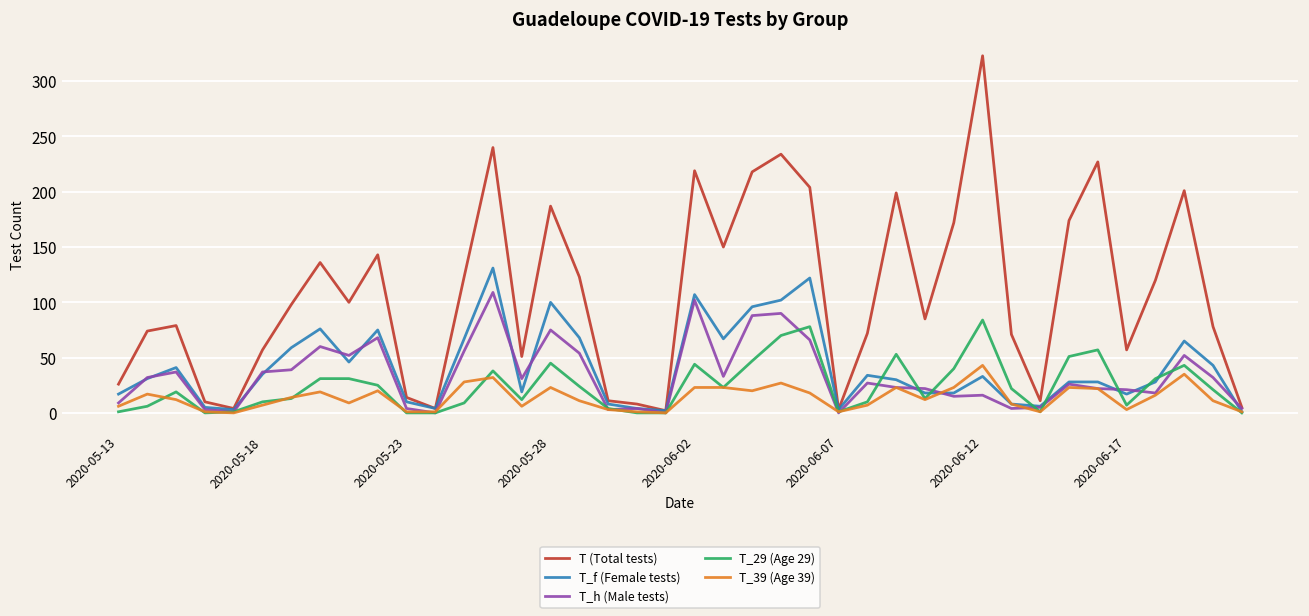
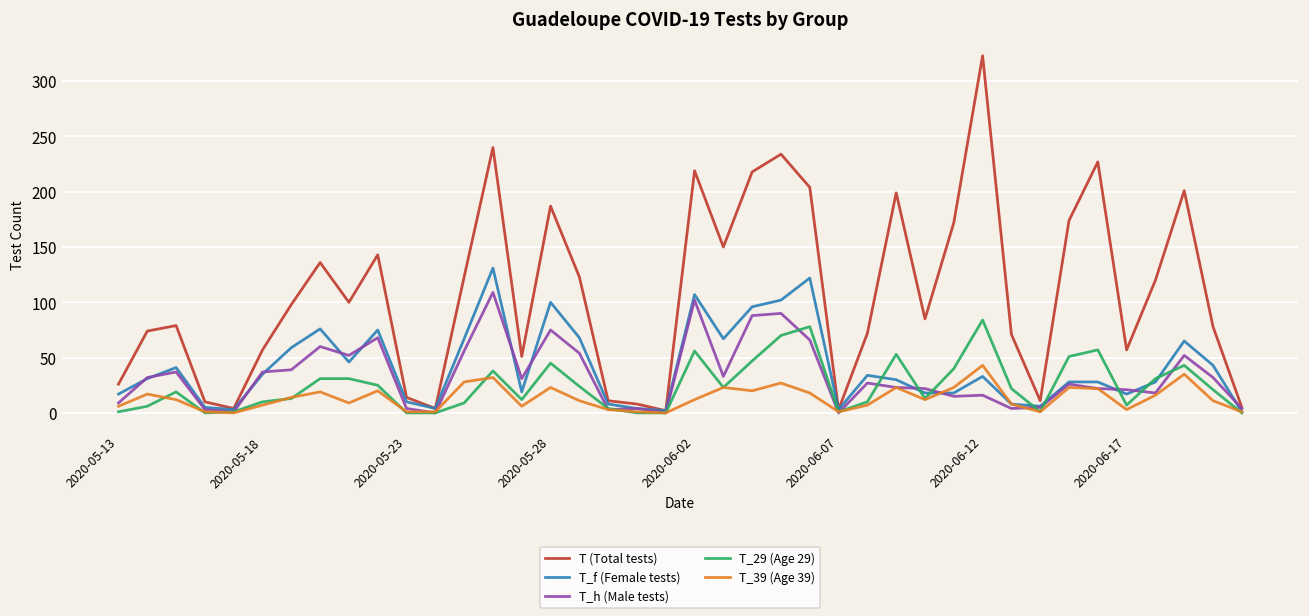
  {
    "T (Total tests)": {
      "2020-05-13": 26,
      "2020-05-18": 57,
      "2020-05-23": 14,
      "2020-05-28": 187,
      "2020-06-02": 219,
      "2020-06-12": 323,
      "2020-06-17": 57
    },
    "T_f (Female tests)": {
      "2020-05-13": 17,
      "2020-05-23": 10,
      "2020-05-28": 100,
      "2020-06-02": 107,
      "2020-06-12": 33,
      "2020-06-17": 17
    },
    "T_h (Male tests)": {
      "2020-05-13": 9,
      "2020-05-23": 4,
      "2020-05-28": 75,
      "2020-06-02": 102,
      "2020-06-12": 16,
      "2020-06-17": 21
    },
    "T_29 (Age 29)": {
      "2020-05-13": 1,
      "2020-05-18": 10,
      "2020-05-28": 45,
-     "2020-06-02": 44,
+     "2020-06-02": 56,
      "2020-06-12": 84,
      "2020-06-17": 7
    },
    "T_39 (Age 39)": {
      "2020-05-13": 6,
      "2020-05-18": 7,
      "2020-05-28": 23,
-     "2020-06-02": 23,
+     "2020-06-02": 12,
      "2020-06-12": 43,
      "2020-06-17": 3
    }
  }
